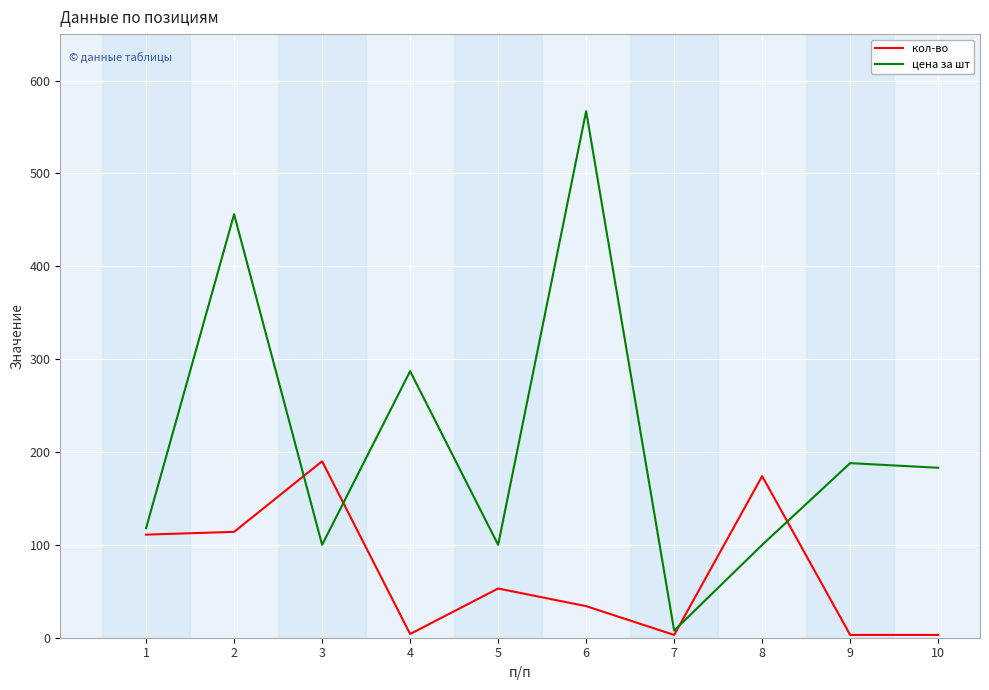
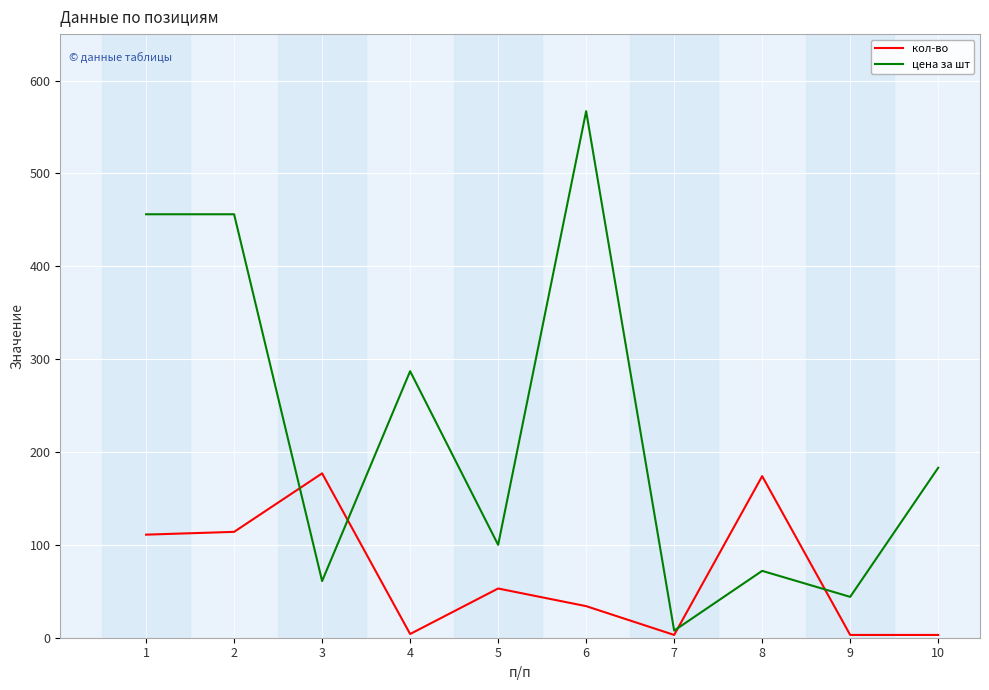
  {
    "кол-во": {
      "1": 110,
      "2": 110,
-     "3": 190,
+     "3": 180,
      "4": 0,
      "5": 50,
      "6": 30,
      "7": 0,
      "8": 170,
      "9": 0,
      "10": 0
    },
    "цена за шт": {
-     "1": 120,
+     "1": 460,
      "2": 460,
-     "3": 100,
+     "3": 60,
      "4": 290,
      "5": 100,
      "6": 570,
      "7": 10,
-     "8": 100,
-     "9": 190,
+     "8": 70,
+     "9": 40,
      "10": 180
    }
  }
